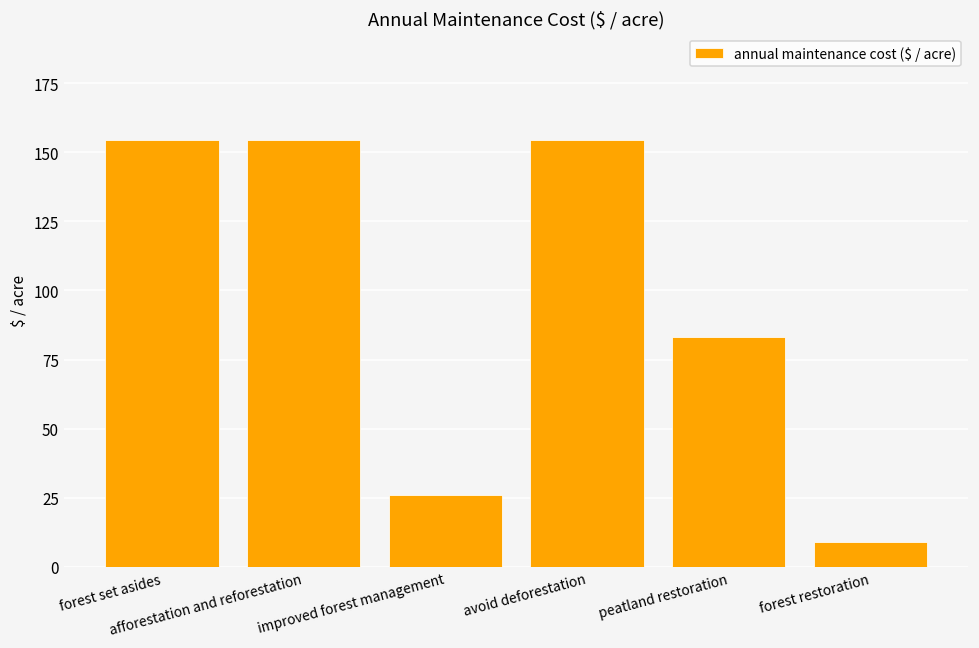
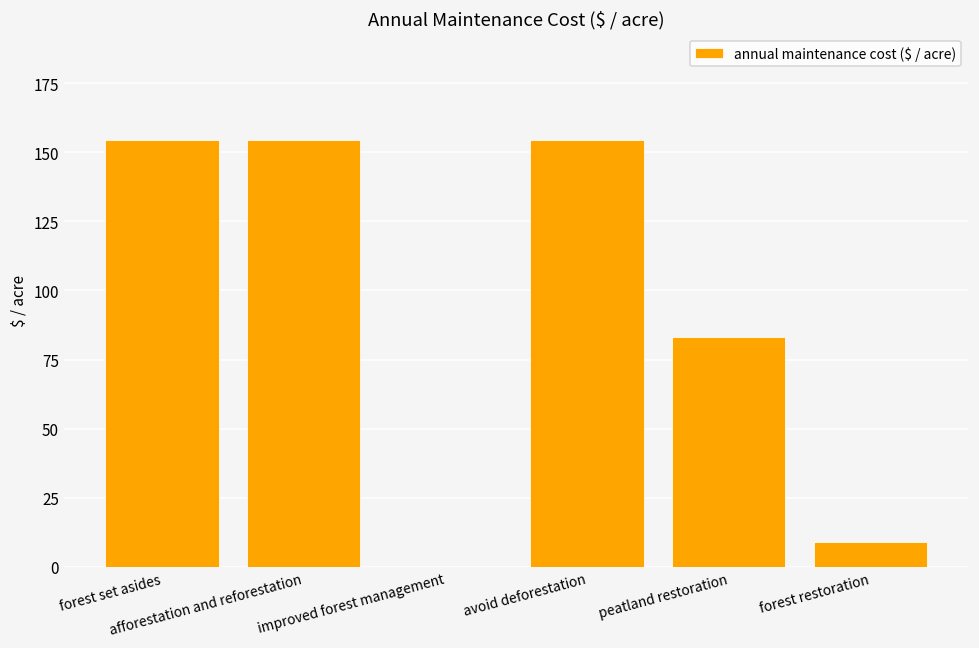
  {
    "forest set asides": 154,
    "afforestation and reforestation": 154,
-   "improved forest management": 26,
+   "improved forest management": 0,
    "avoid deforestation": 154,
    "peatland restoration": 83,
    "forest restoration": 9
  }
